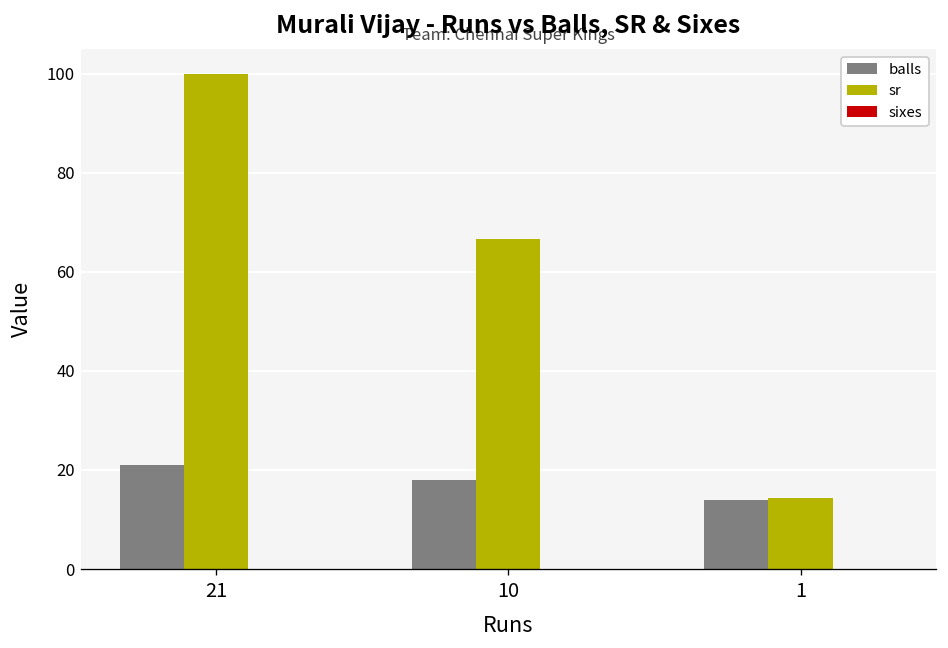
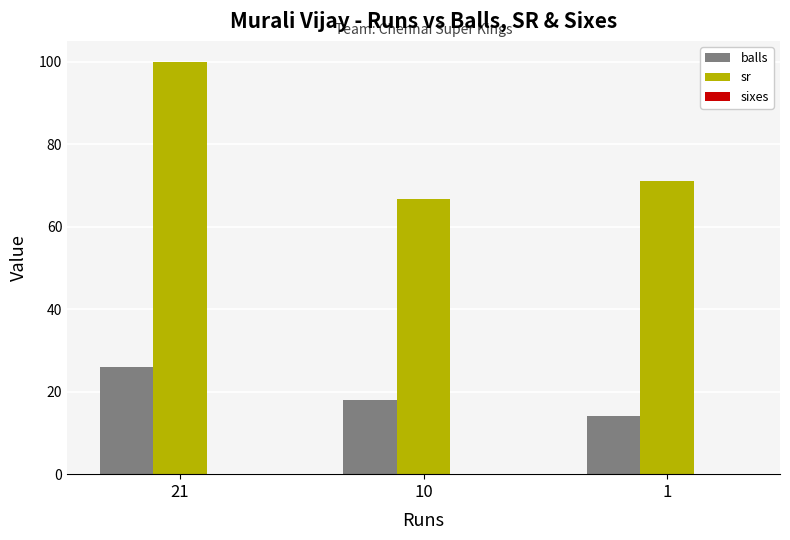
  {
    "balls": {
-     "21": 21,
+     "21": 26,
      "10": 18,
      "1": 14
    },
    "sr": {
      "21": 100,
      "10": 67,
-     "1": 14
+     "1": 71
    },
    "sixes": {
      "21": 0,
      "10": 0,
      "1": 0
    }
  }
